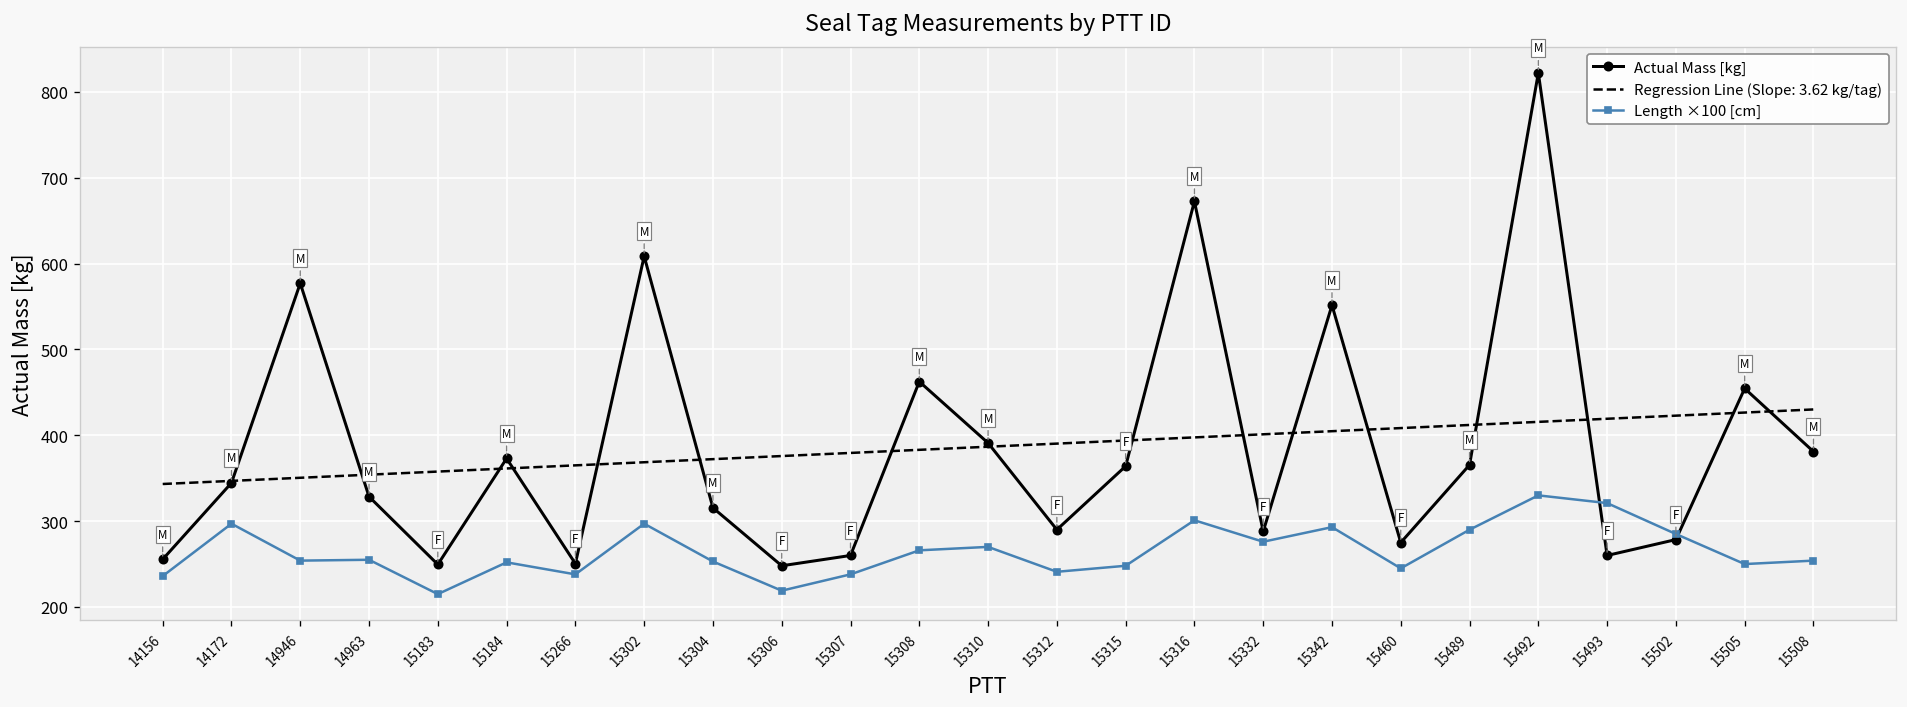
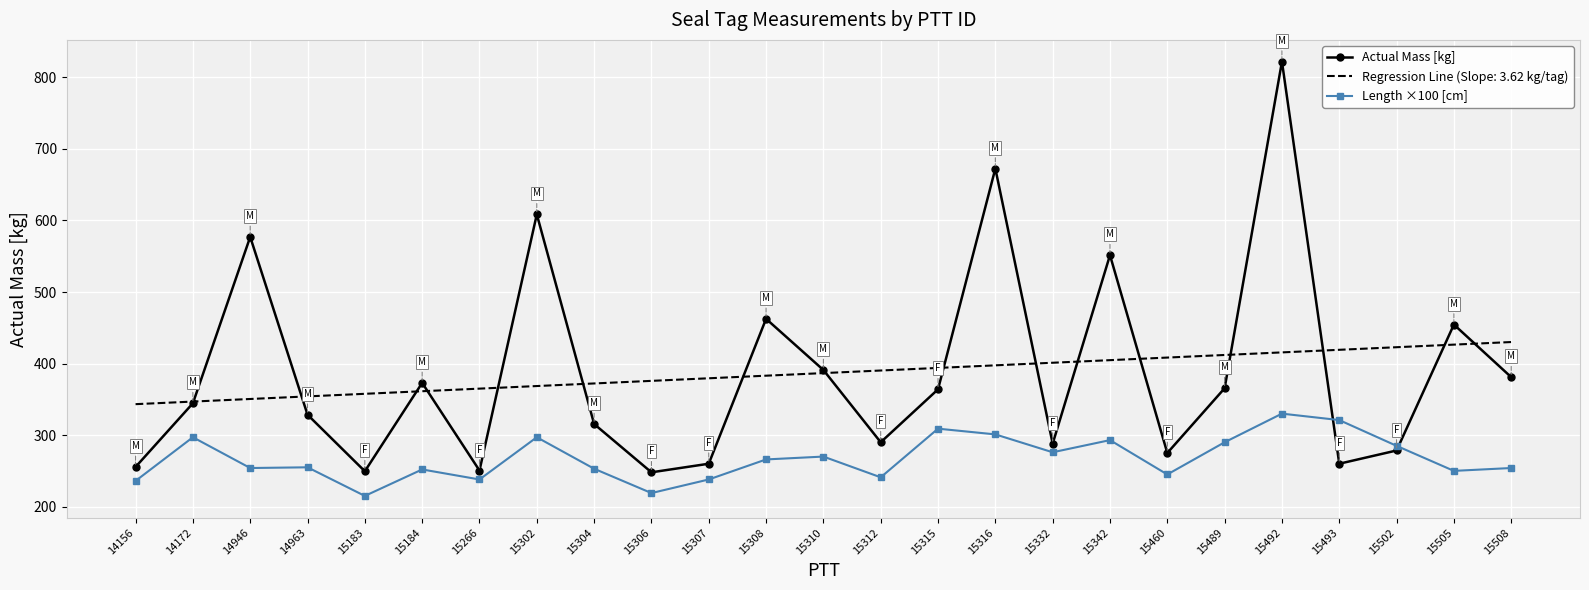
  {
    "Length ×100 [cm]": {
      "14156": 240,
      "14172": 300,
      "14946": 250,
      "14963": 250,
      "15183": 220,
      "15184": 250,
      "15266": 240,
      "15302": 300,
      "15304": 250,
      "15306": 220,
      "15307": 240,
      "15308": 270,
      "15310": 270,
      "15312": 240,
-     "15315": 250,
+     "15315": 310,
      "15316": 300,
      "15332": 280,
      "15342": 290,
      "15460": 250,
      "15489": 290,
      "15492": 330,
      "15493": 320,
      "15502": 290,
      "15505": 250,
      "15508": 250
    }
  }
